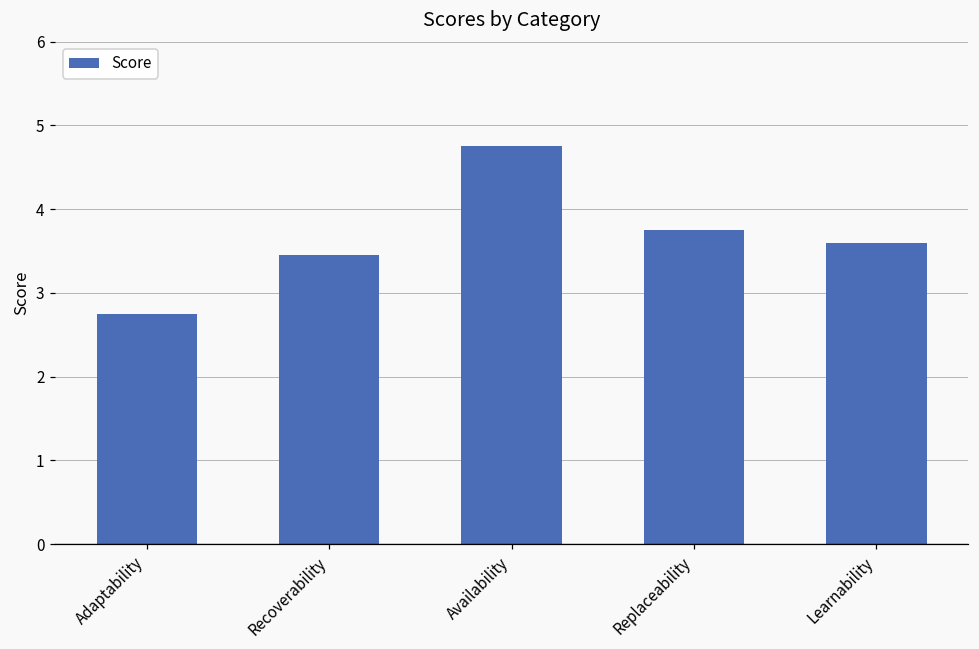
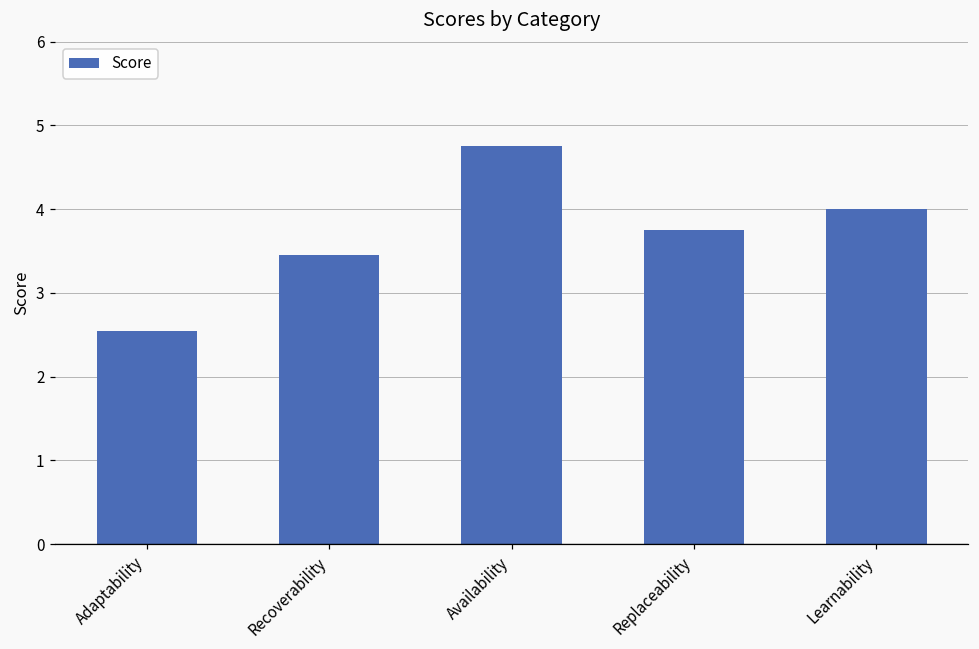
  {
-   "Adaptability": 2.8,
+   "Adaptability": 2.6,
    "Recoverability": 3.5,
    "Availability": 4.8,
    "Replaceability": 3.8,
-   "Learnability": 3.6
+   "Learnability": 4.0
  }
